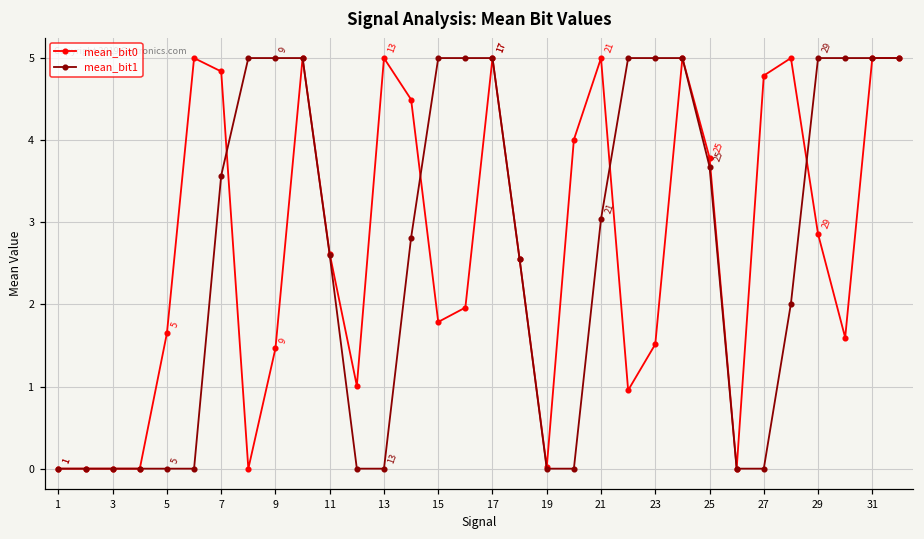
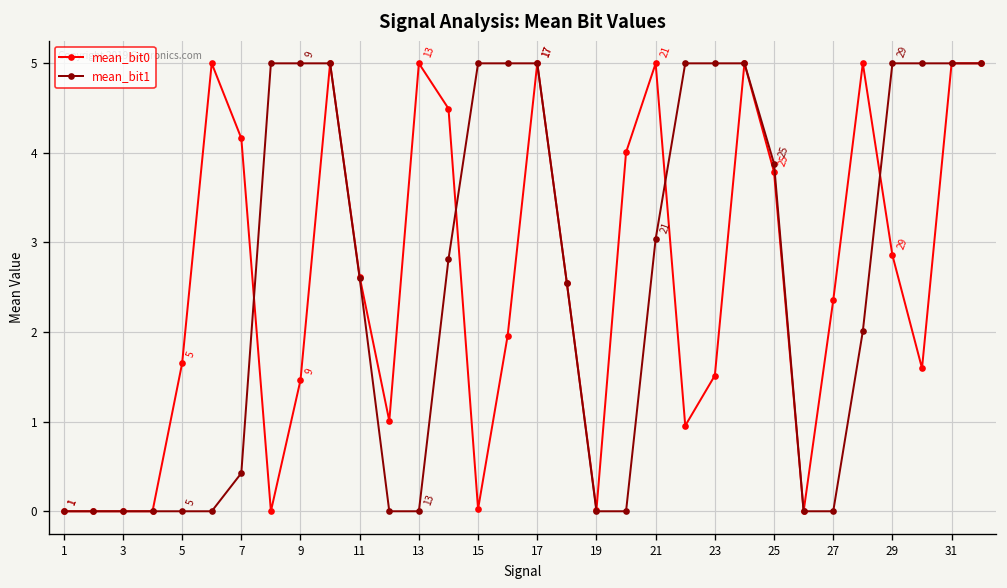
  {
    "mean_bit0": {
-     "7": 4.8,
-     "15": 1.8,
+     "7": 4.2,
+     "15": 0.0,
      "23": 1.5,
      "25": 3.8,
-     "27": 4.8
+     "27": 2.4
    },
    "mean_bit1": {
-     "7": 3.6,
+     "7": 0.4,
      "15": 5.0,
      "23": 5.0,
-     "25": 3.7,
+     "25": 3.9,
      "27": 0.0
    }
  }
